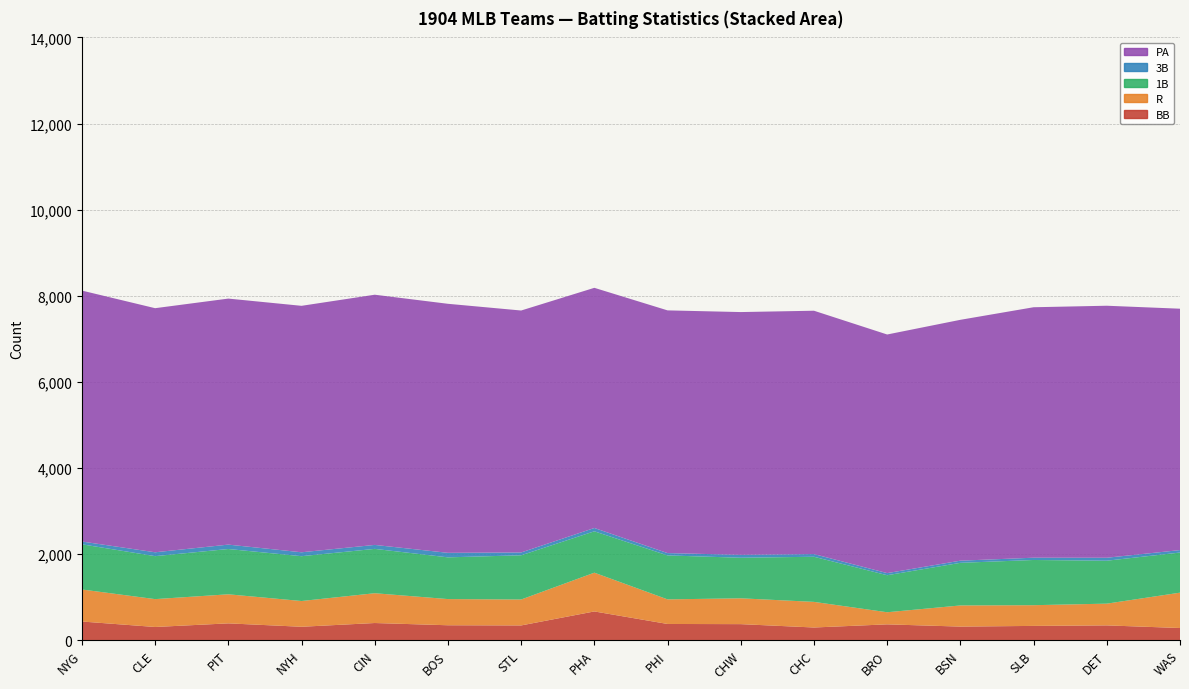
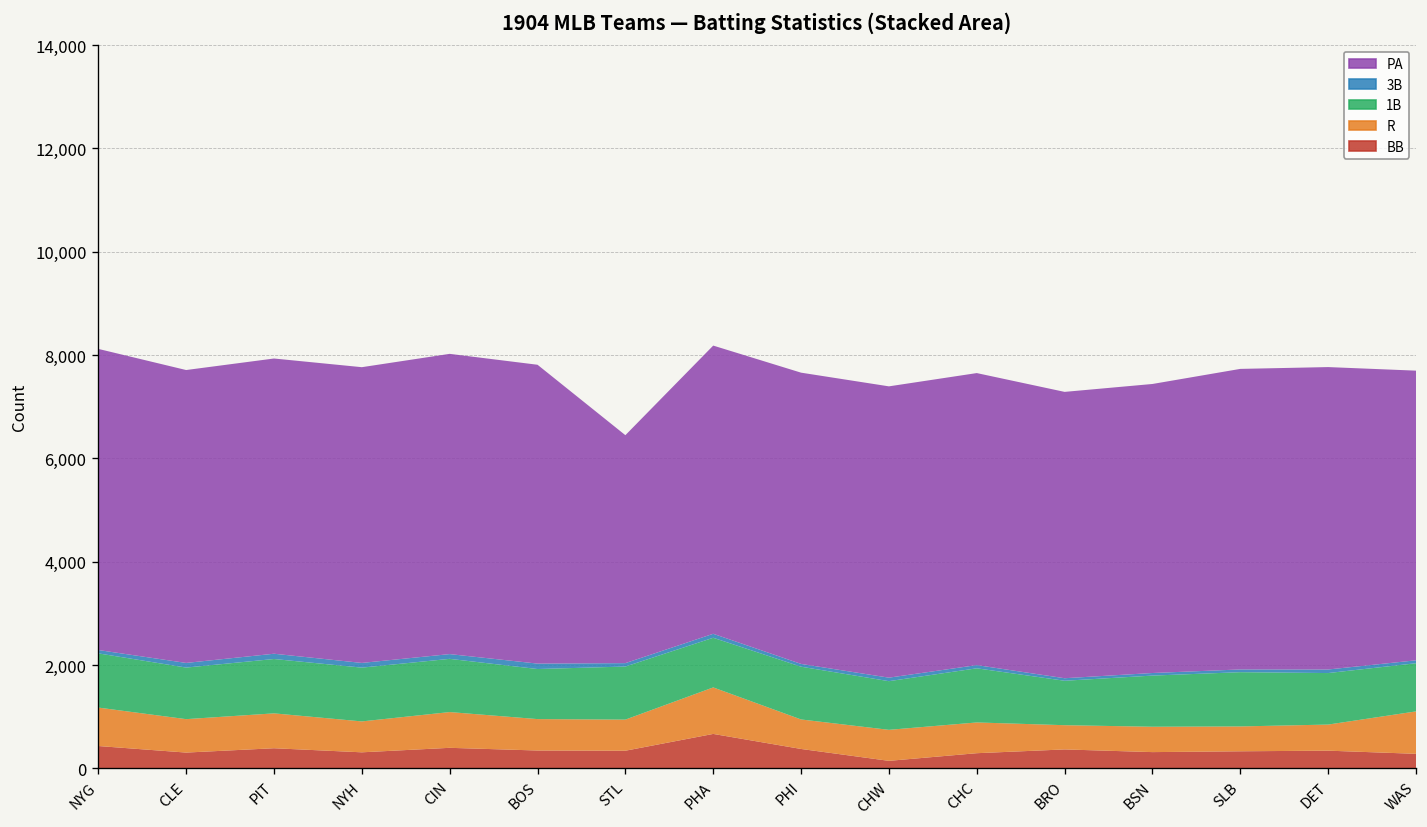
  {
    "BB": {
      "NYG": "400",
      "CLE": "300",
      "PIT": "400",
      "NYH": "300",
      "CIN": "400",
      "BOS": "300",
      "STL": "300",
      "PHA": "700",
      "PHI": "400",
-     "CHW": "400",
+     "CHW": "100",
      "CHC": "300",
      "BRO": "400",
      "BSN": "300",
      "SLB": "300",
      "DET": "300",
      "WAS": "300"
    },
    "R": {
      "NYG": "700",
      "CLE": "600",
      "PIT": "700",
      "NYH": "600",
      "CIN": "700",
      "BOS": "600",
      "STL": "600",
      "PHA": "900",
      "PHI": "600",
      "CHW": "600",
      "CHC": "600",
-     "BRO": "300",
+     "BRO": "500",
      "BSN": "500",
      "SLB": "500",
      "DET": "500",
      "WAS": "800"
    },
    "1B": {
      "NYG": "1,000",
      "CLE": "1,000",
      "PIT": "1,100",
      "NYH": "1,000",
      "CIN": "1,000",
      "BOS": "1,000",
      "STL": "1,000",
      "PHA": "1,000",
      "CHW": "900",
      "CHC": "1,000",
      "DET": "1,000"
    },
    "3B": {
      "NYG": "100",
      "CLE": "100",
      "PIT": "100",
      "NYH": "100",
      "CIN": "100",
      "BOS": "100",
      "STL": "100",
      "PHA": "100",
      "CHW": "100",
      "CHC": "100",
      "DET": "100"
    },
    "PA": {
      "NYG": "5,800",
      "CLE": "5,700",
      "PIT": "5,700",
      "NYH": "5,700",
      "CIN": "5,800",
      "BOS": "5,800",
-     "STL": "5,600",
+     "STL": "4,400",
      "PHA": "5,600",
      "PHI": "5,600",
      "CHW": "5,600",
      "CHC": "5,700",
      "BRO": "5,500",
      "BSN": "5,600",
      "SLB": "5,800",
      "DET": "5,900",
      "WAS": "5,600"
    }
  }
